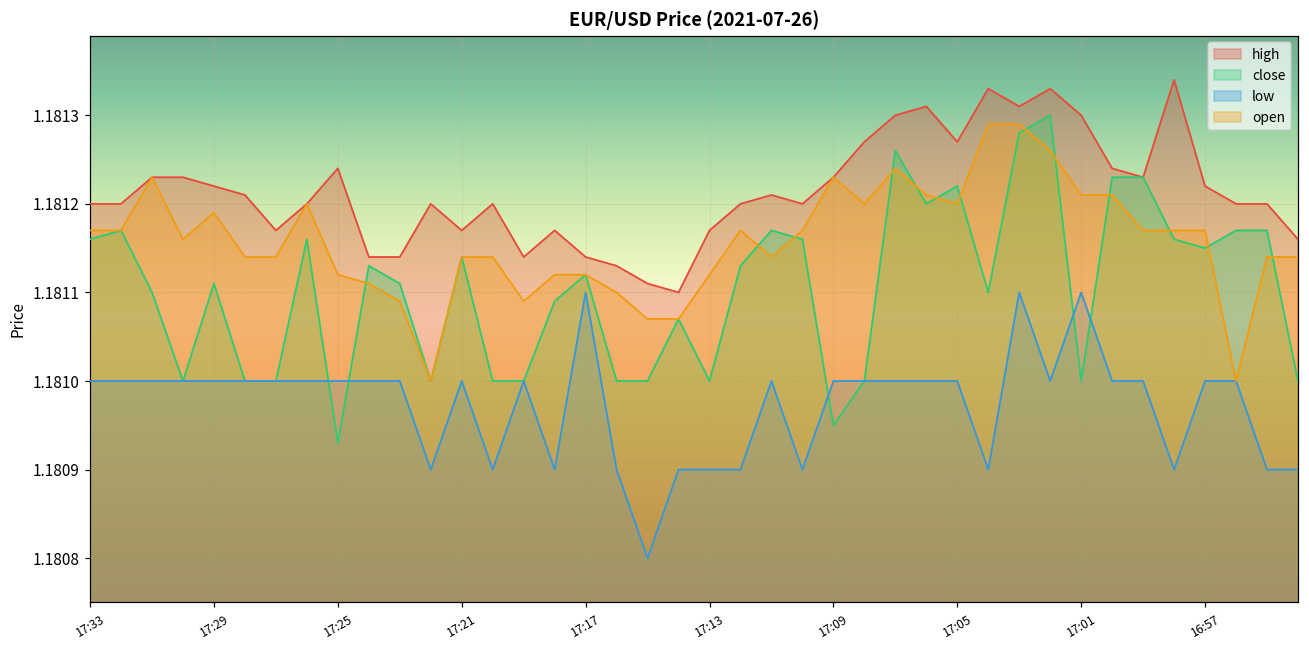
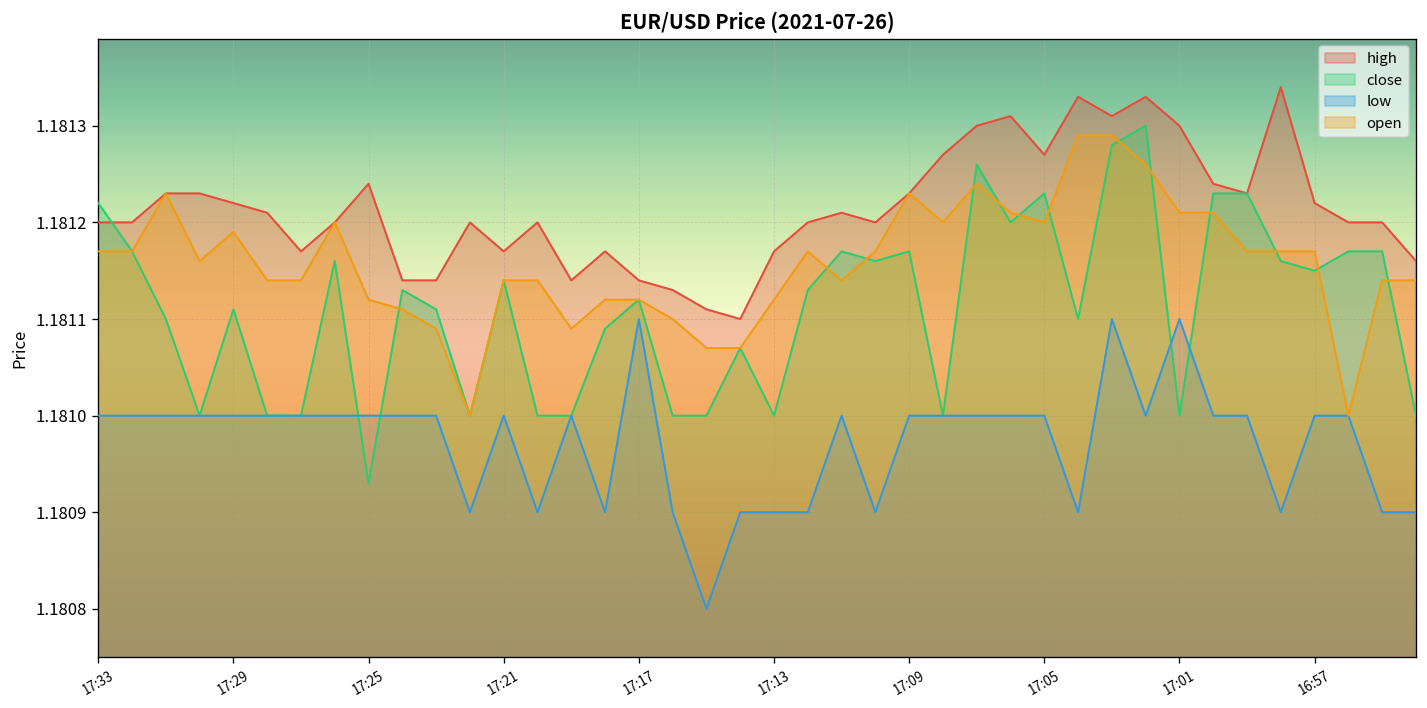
  {
    "close": {
-     "17:33": 1.18116,
+     "17:33": 1.18122,
      "17:29": 1.18111,
      "17:25": 1.18093,
      "17:13": 1.18100,
-     "17:09": 1.18095,
-     "17:05": 1.18122,
+     "17:09": 1.18117,
+     "17:05": 1.18123,
      "17:01": 1.18100,
      "16:57": 1.18115
    },
    "low": {
      "17:33": 1.18100,
      "17:29": 1.18100,
      "17:25": 1.18100,
      "17:21": 1.18100,
      "17:17": 1.18110,
      "17:13": 1.18090,
      "17:09": 1.18100,
      "17:05": 1.18100,
      "17:01": 1.18110,
      "16:57": 1.18100
    }
  }
